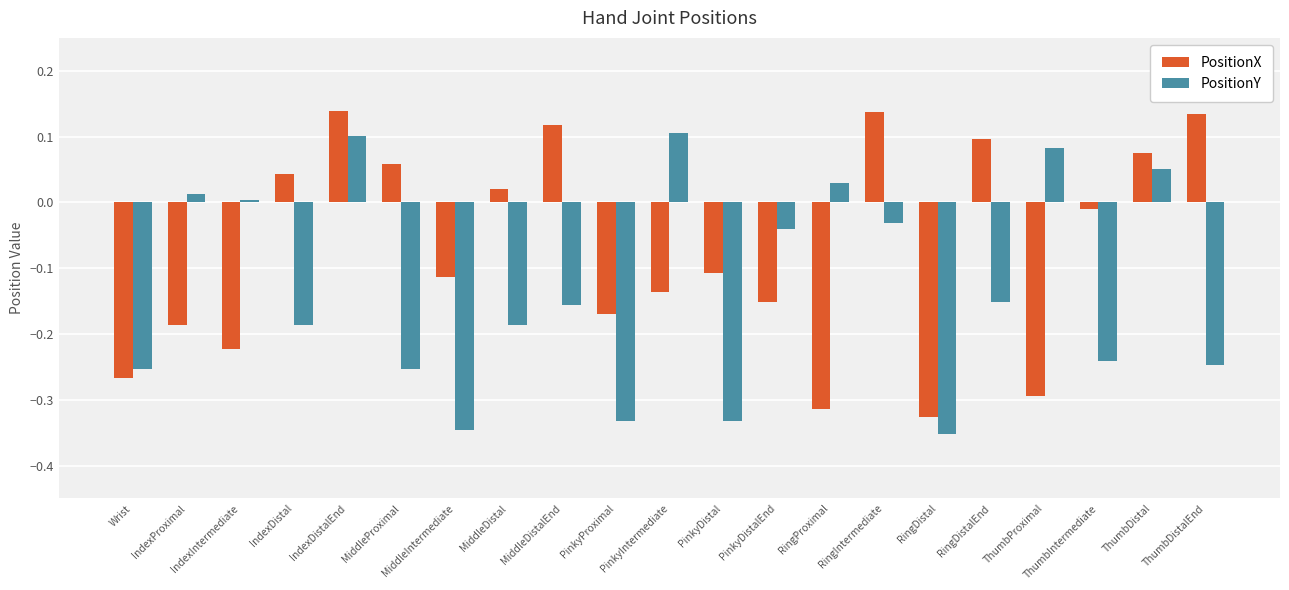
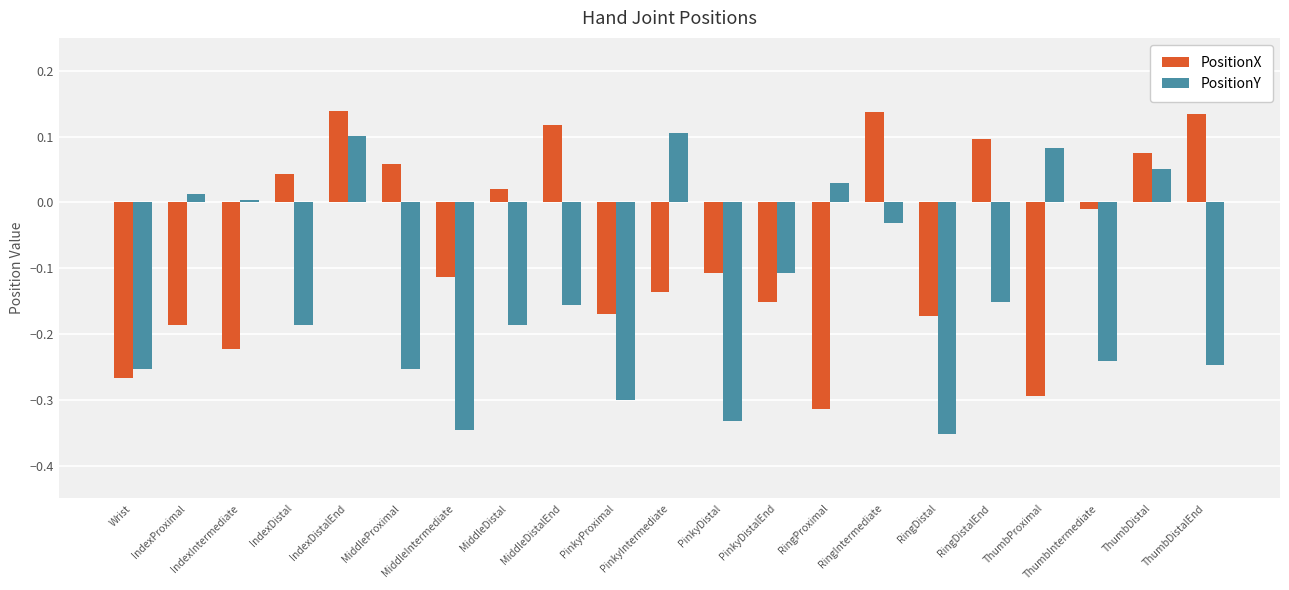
  {
    "PositionX": {
      "Wrist": -0.27,
      "IndexProximal": -0.19,
      "IndexIntermediate": -0.22,
      "IndexDistal": 0.04,
      "IndexDistalEnd": 0.14,
      "MiddleProximal": 0.06,
      "MiddleIntermediate": -0.11,
      "MiddleDistal": 0.02,
      "MiddleDistalEnd": 0.12,
      "PinkyProximal": -0.17,
      "PinkyIntermediate": -0.14,
      "PinkyDistal": -0.11,
      "PinkyDistalEnd": -0.15,
      "RingProximal": -0.31,
      "RingIntermediate": 0.14,
-     "RingDistal": -0.33,
+     "RingDistal": -0.17,
      "RingDistalEnd": 0.10,
      "ThumbProximal": -0.29,
      "ThumbIntermediate": -0.01,
      "ThumbDistal": 0.08,
      "ThumbDistalEnd": 0.14
    },
    "PositionY": {
      "Wrist": -0.25,
      "IndexProximal": 0.01,
      "IndexIntermediate": 0.00,
      "IndexDistal": -0.19,
      "IndexDistalEnd": 0.10,
      "MiddleProximal": -0.25,
      "MiddleIntermediate": -0.35,
      "MiddleDistal": -0.19,
      "MiddleDistalEnd": -0.16,
-     "PinkyProximal": -0.33,
+     "PinkyProximal": -0.30,
      "PinkyIntermediate": 0.11,
      "PinkyDistal": -0.33,
-     "PinkyDistalEnd": -0.04,
+     "PinkyDistalEnd": -0.11,
      "RingProximal": 0.03,
      "RingIntermediate": -0.03,
      "RingDistal": -0.35,
      "RingDistalEnd": -0.15,
      "ThumbProximal": 0.08,
      "ThumbIntermediate": -0.24,
      "ThumbDistal": 0.05,
      "ThumbDistalEnd": -0.25
    }
  }
